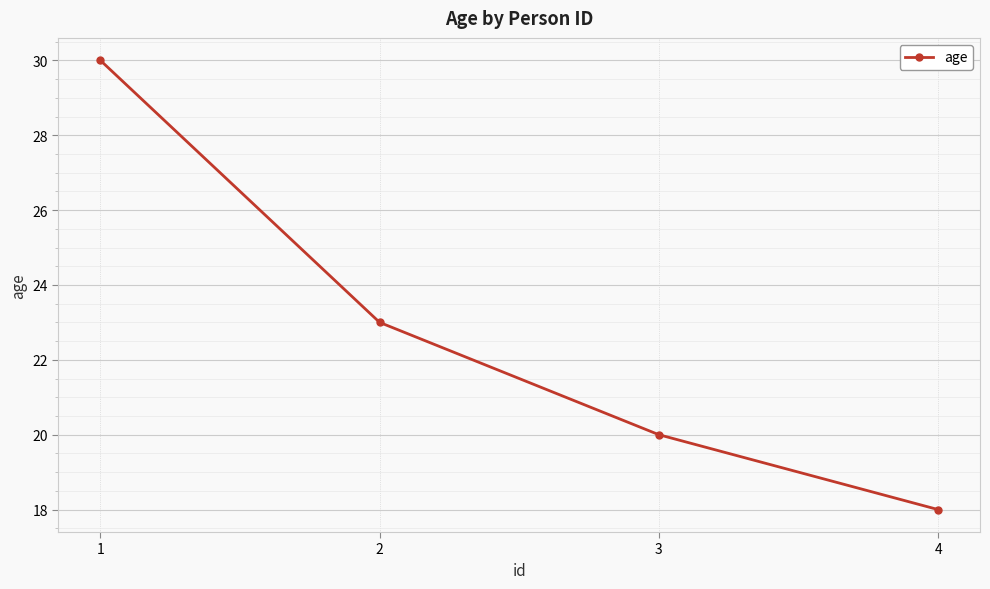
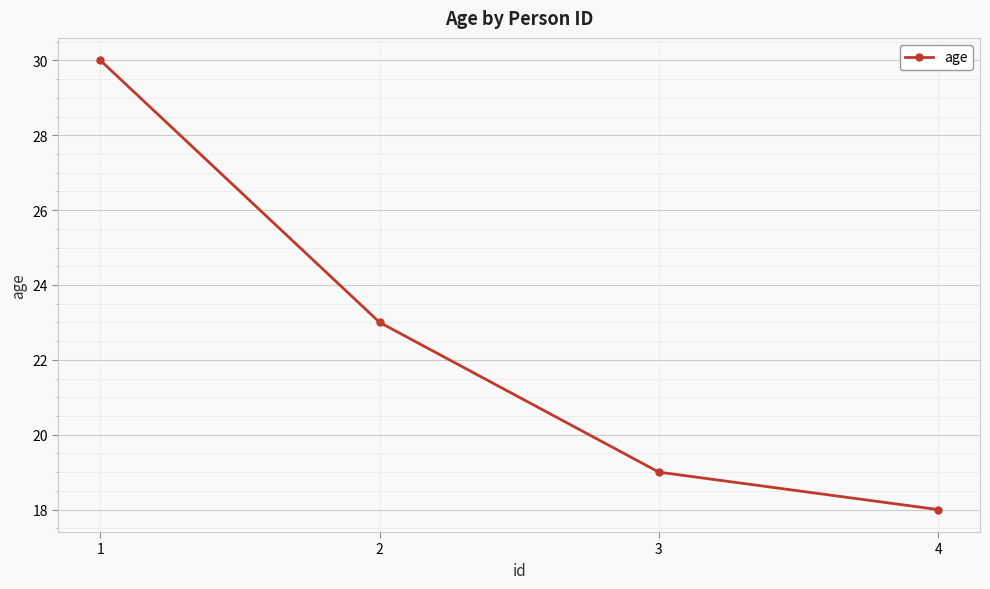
  {
    "1": 30,
    "2": 23,
-   "3": 20,
+   "3": 19,
    "4": 18
  }
